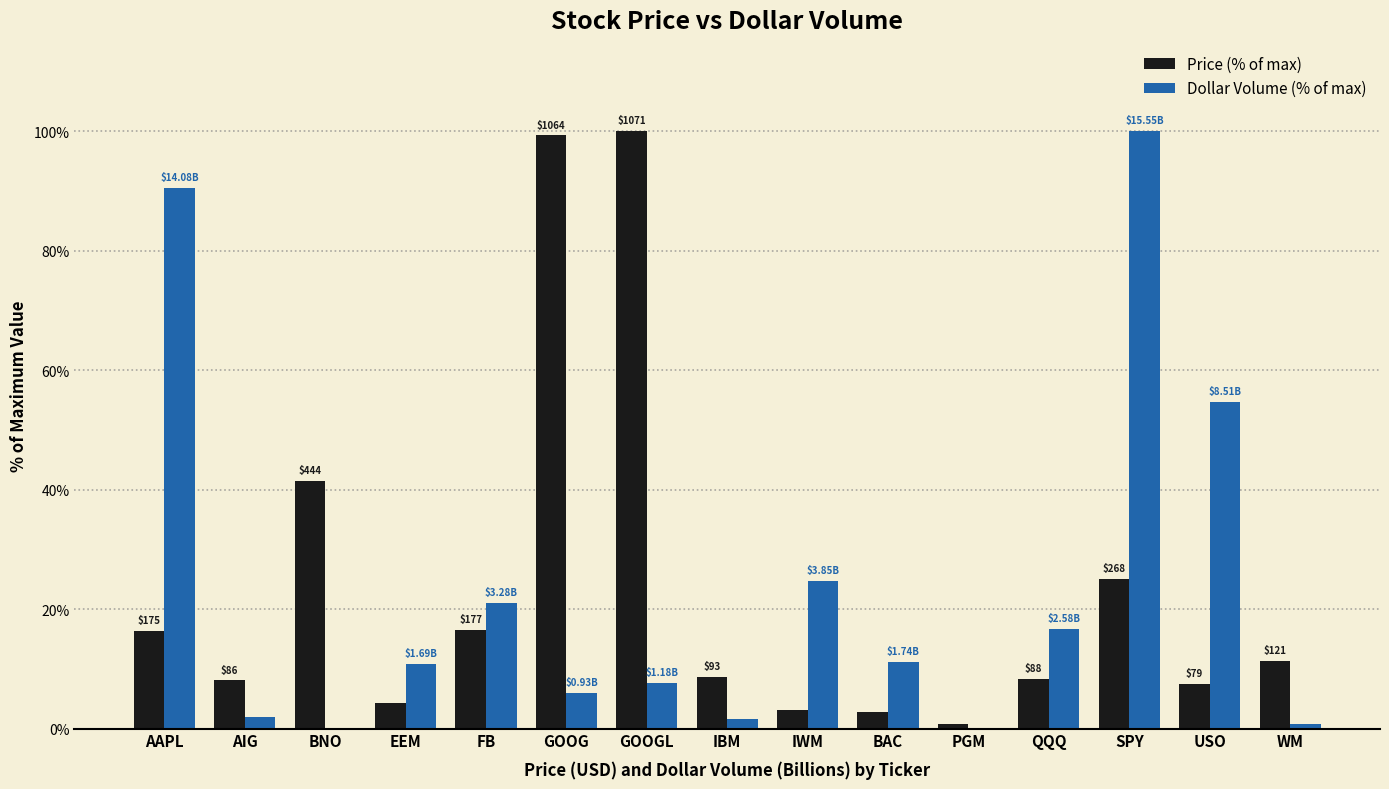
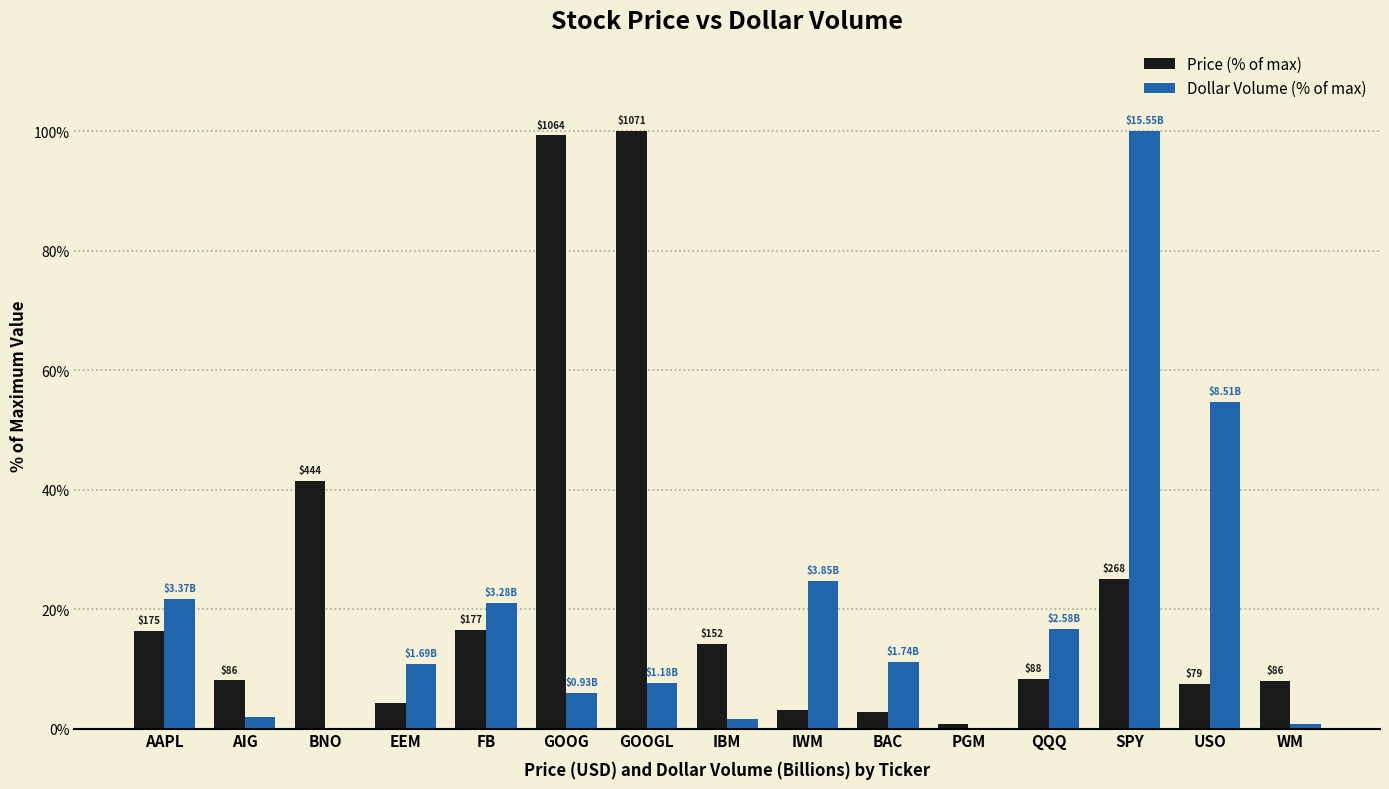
  {
    "Price (% of max)": {
-     "IBM": "$93",
-     "WM": "$121"
+     "IBM": "$152",
+     "WM": "$86"
    },
    "Dollar Volume (% of max)": {
-     "AAPL": "$14.08B"
+     "AAPL": "$3.37B"
    }
  }
